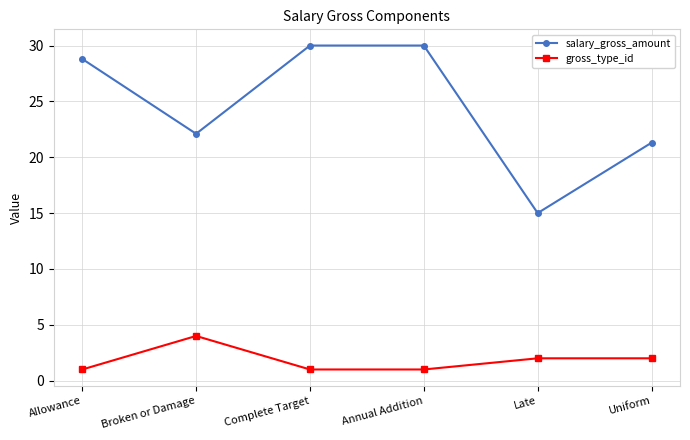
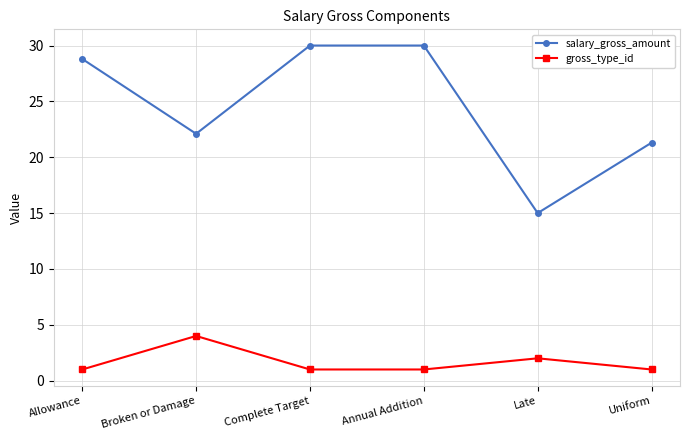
  {
    "salary_gross_amount": {
      "Allowance": 29,
      "Broken or Damage": 22,
      "Complete Target": 30,
      "Annual Addition": 30,
      "Late": 15,
      "Uniform": 21.3
    },
    "gross_type_id": {
      "Allowance": 1,
      "Broken or Damage": 4,
      "Complete Target": 1,
      "Annual Addition": 1,
      "Late": 2,
-     "Uniform": 2
+     "Uniform": 1
    }
  }
